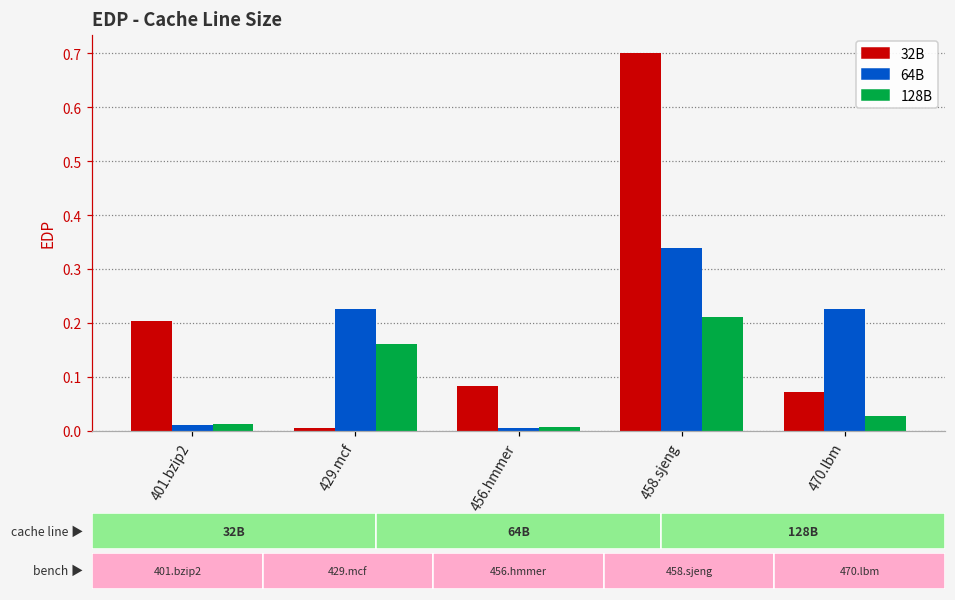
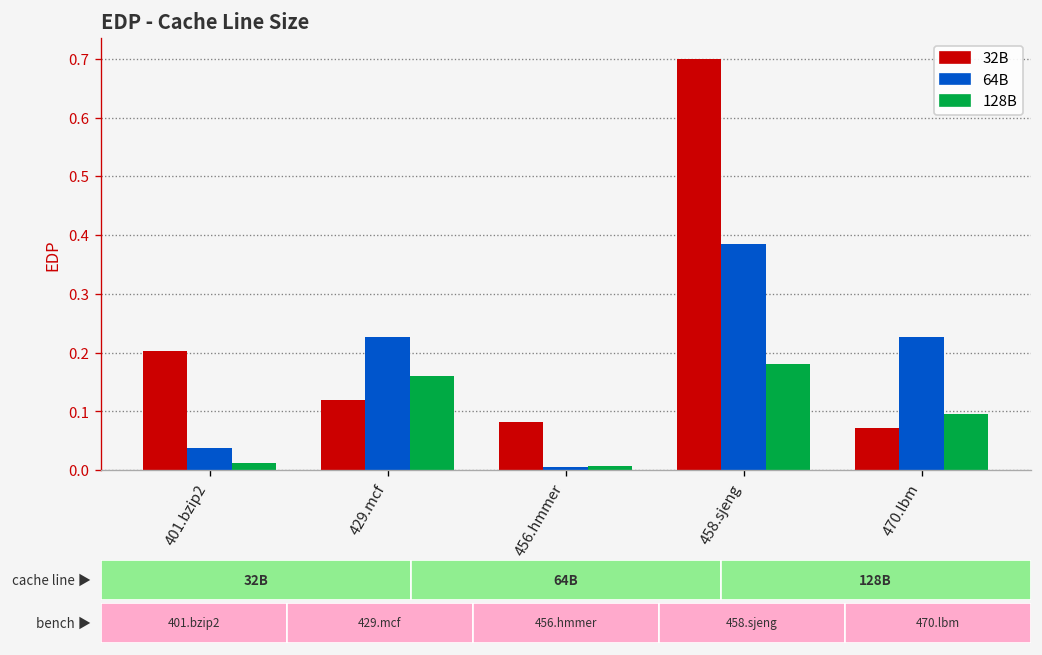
  {
    "EDP - Cache Line Size": {
      "32B": {
        "401.bzip2": 0.20,
-       "429.mcf": 0.00,
+       "429.mcf": 0.12,
        "456.hmmer": 0.08,
        "458.sjeng": 0.70,
        "470.lbm": 0.07
      },
      "64B": {
-       "401.bzip2": 0.01,
+       "401.bzip2": 0.04,
        "429.mcf": 0.23,
        "456.hmmer": 0.01,
-       "458.sjeng": 0.34,
+       "458.sjeng": 0.38,
        "470.lbm": 0.23
      },
      "128B": {
        "401.bzip2": 0.01,
        "429.mcf": 0.16,
        "456.hmmer": 0.01,
-       "458.sjeng": 0.21,
-       "470.lbm": 0.03
+       "458.sjeng": 0.18,
+       "470.lbm": 0.10
      }
    }
  }
